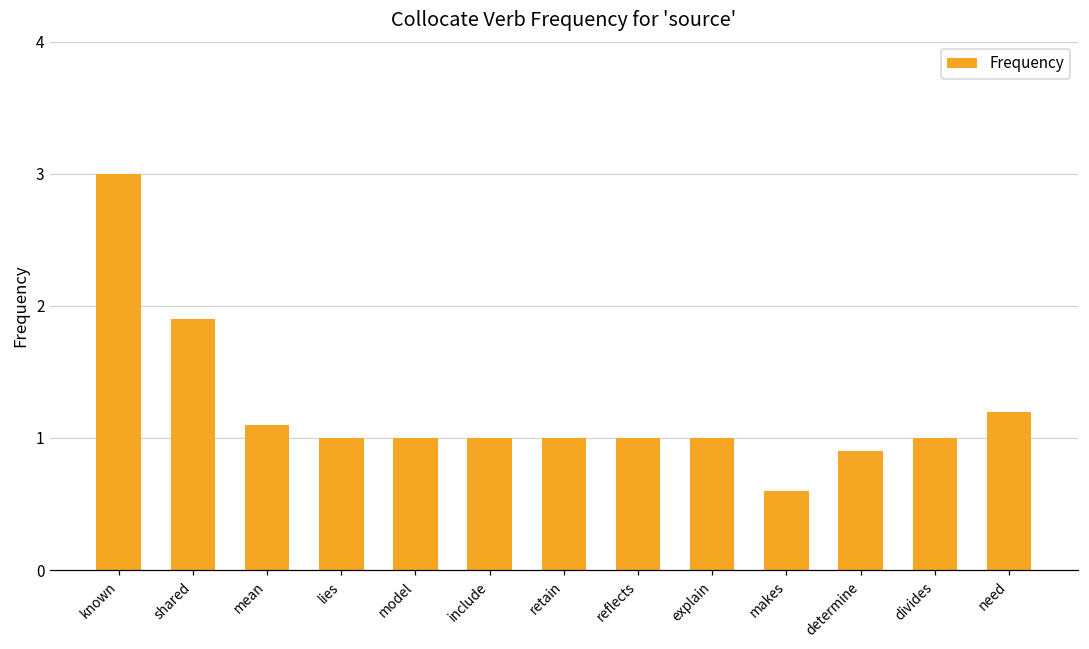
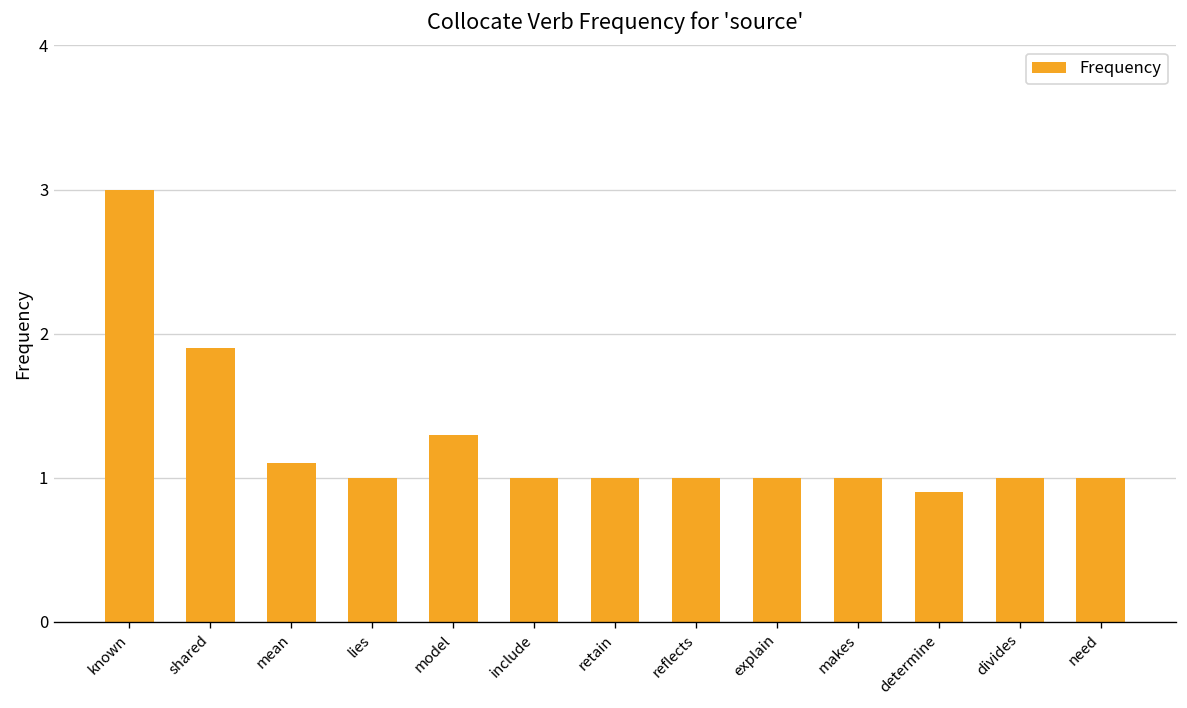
  {
    "known": 3.0,
    "shared": 1.9,
    "mean": 1.1,
    "lies": 1.0,
-   "model": 1.0,
+   "model": 1.3,
    "include": 1.0,
    "retain": 1.0,
    "reflects": 1.0,
    "explain": 1.0,
-   "makes": 0.6,
+   "makes": 1.0,
    "determine": 0.9,
    "divides": 1.0,
-   "need": 1.2
+   "need": 1.0
  }
